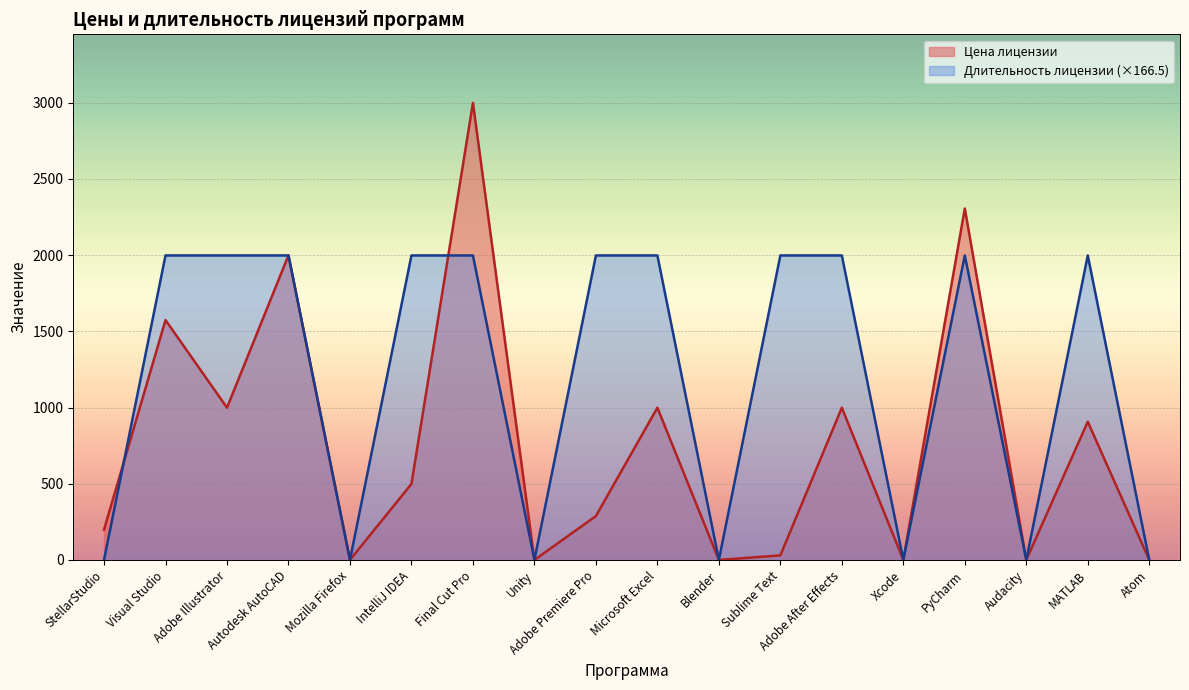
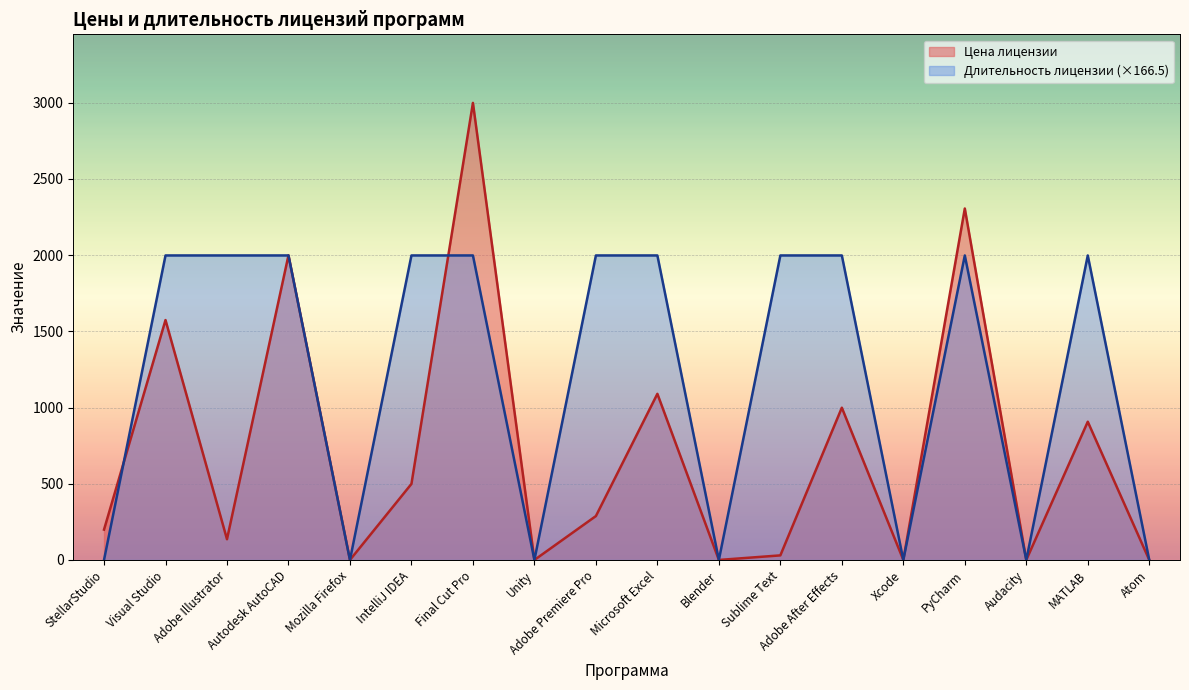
  {
    "Цена лицензии": {
      "StellarStudio": 200,
      "Visual Studio": 1570,
-     "Adobe Illustrator": 1000,
+     "Adobe Illustrator": 140,
      "IntelliJ IDEA": 500,
      "Final Cut Pro": 3000,
      "Adobe Premiere Pro": 290,
-     "Microsoft Excel": 1000,
+     "Microsoft Excel": 1090,
      "Sublime Text": 30,
      "Adobe After Effects": 1000,
      "PyCharm": 2310,
      "MATLAB": 910
    },
    "Длительность лицензии (×166.5)": {
      "StellarStudio": 0,
      "Visual Studio": 2000,
      "Adobe Illustrator": 2000,
      "IntelliJ IDEA": 2000,
      "Final Cut Pro": 2000,
      "Adobe Premiere Pro": 2000,
      "Microsoft Excel": 2000,
      "Sublime Text": 2000,
      "Adobe After Effects": 2000,
      "PyCharm": 2000,
      "MATLAB": 2000
    }
  }
